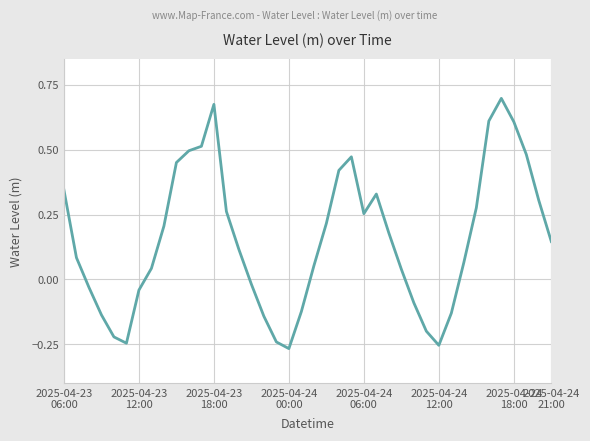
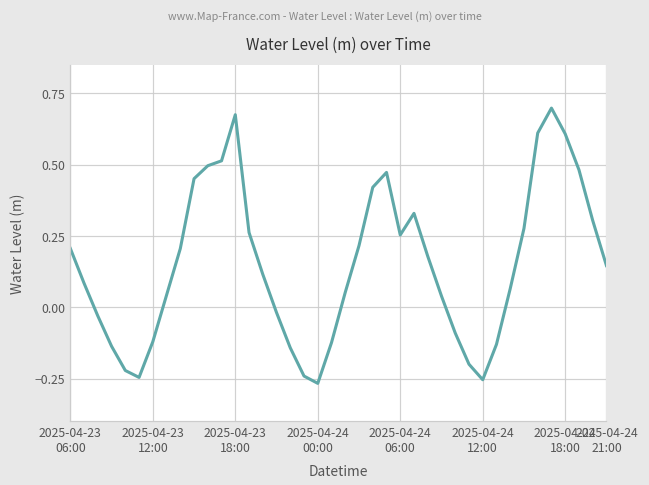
  {
-   "2025-04-23 06:00": 0.34,
-   "2025-04-23 12:00": -0.04,
+   "2025-04-23 06:00": 0.21,
+   "2025-04-23 12:00": -0.12,
    "2025-04-23 18:00": 0.67,
    "2025-04-24 00:00": -0.27,
    "2025-04-24 06:00": 0.25,
    "2025-04-24 12:00": -0.25
  }
